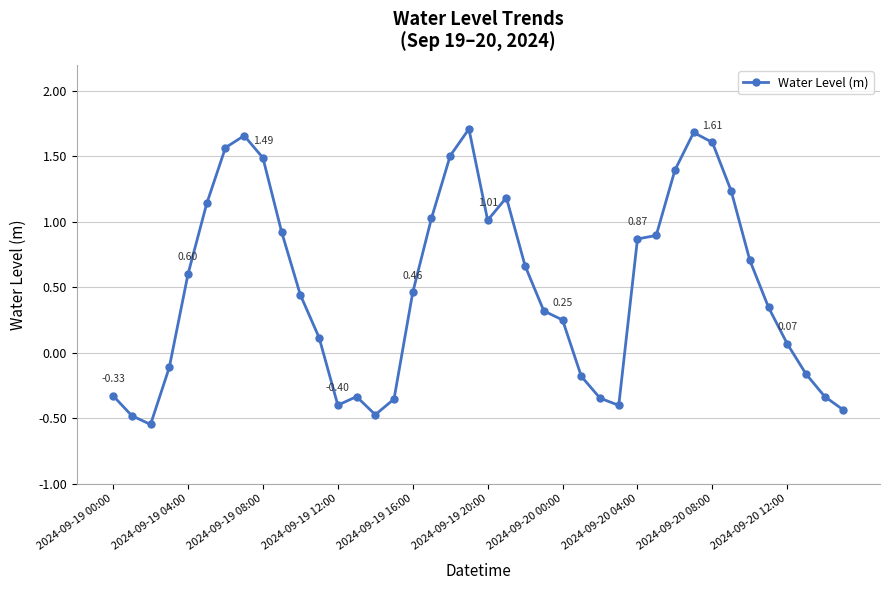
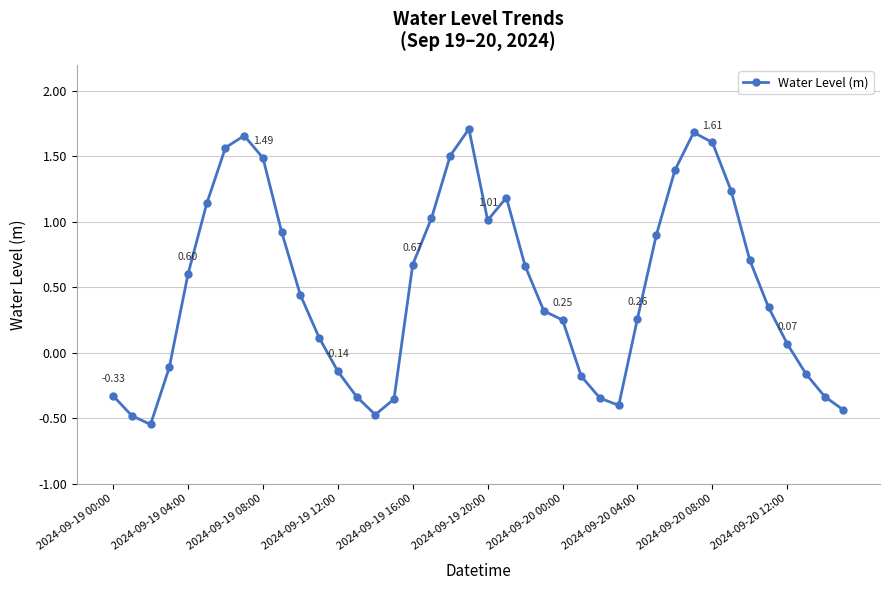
  {
    "2024-09-19 00:00": -0.33,
    "2024-09-19 04:00": 0.60,
    "2024-09-19 08:00": 1.49,
-   "2024-09-19 12:00": -0.40,
-   "2024-09-19 16:00": 0.46,
+   "2024-09-19 12:00": -0.14,
+   "2024-09-19 16:00": 0.67,
    "2024-09-19 20:00": 1.01,
    "2024-09-20 00:00": 0.25,
-   "2024-09-20 04:00": 0.87,
+   "2024-09-20 04:00": 0.26,
    "2024-09-20 08:00": 1.61,
    "2024-09-20 12:00": 0.07
  }
